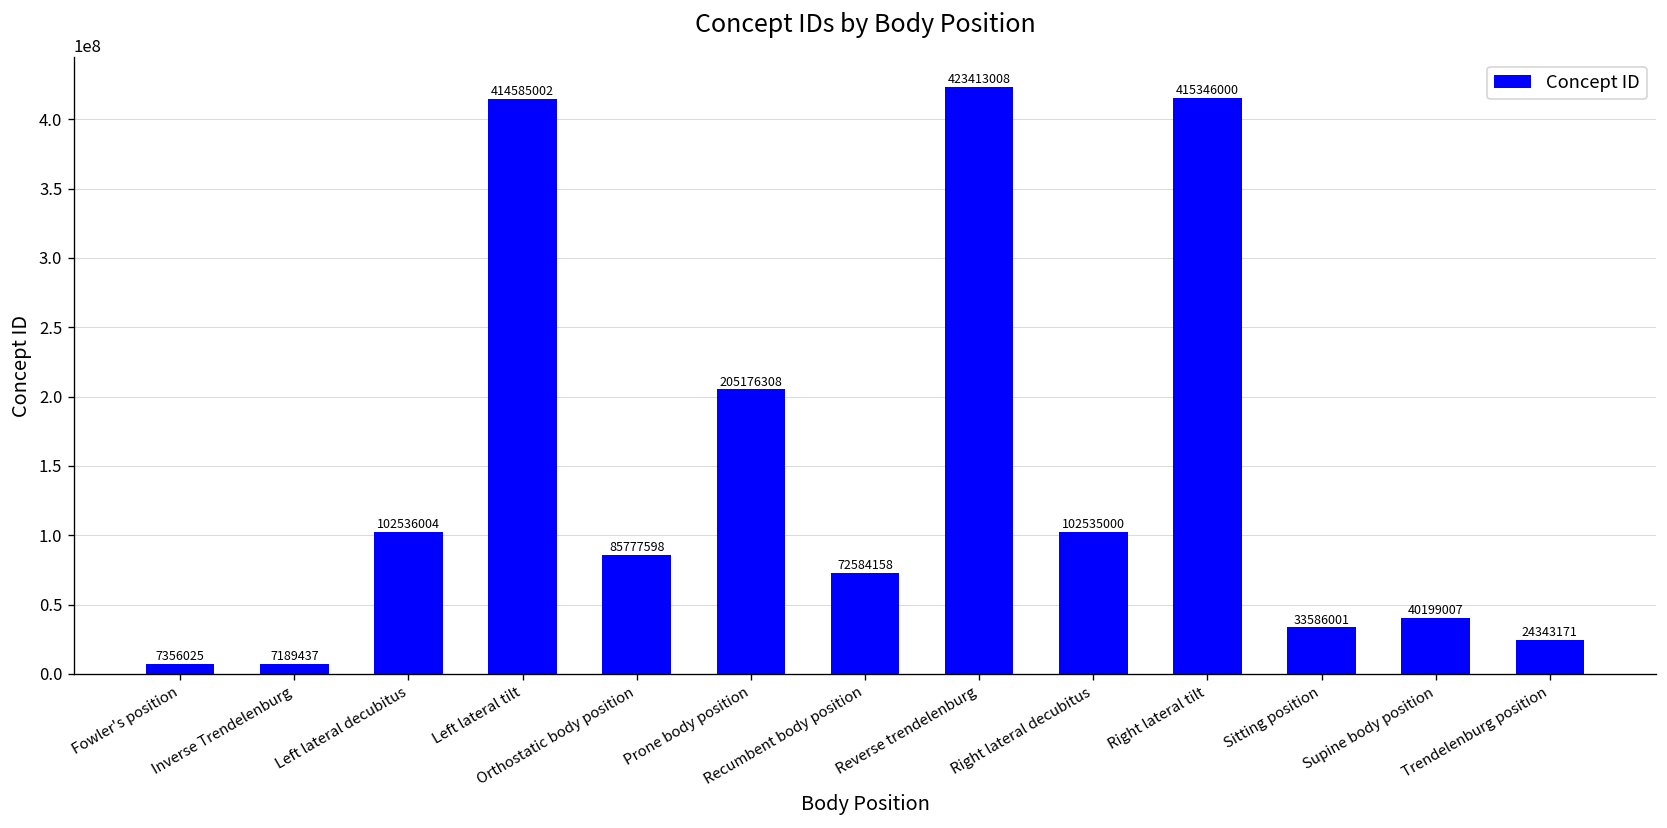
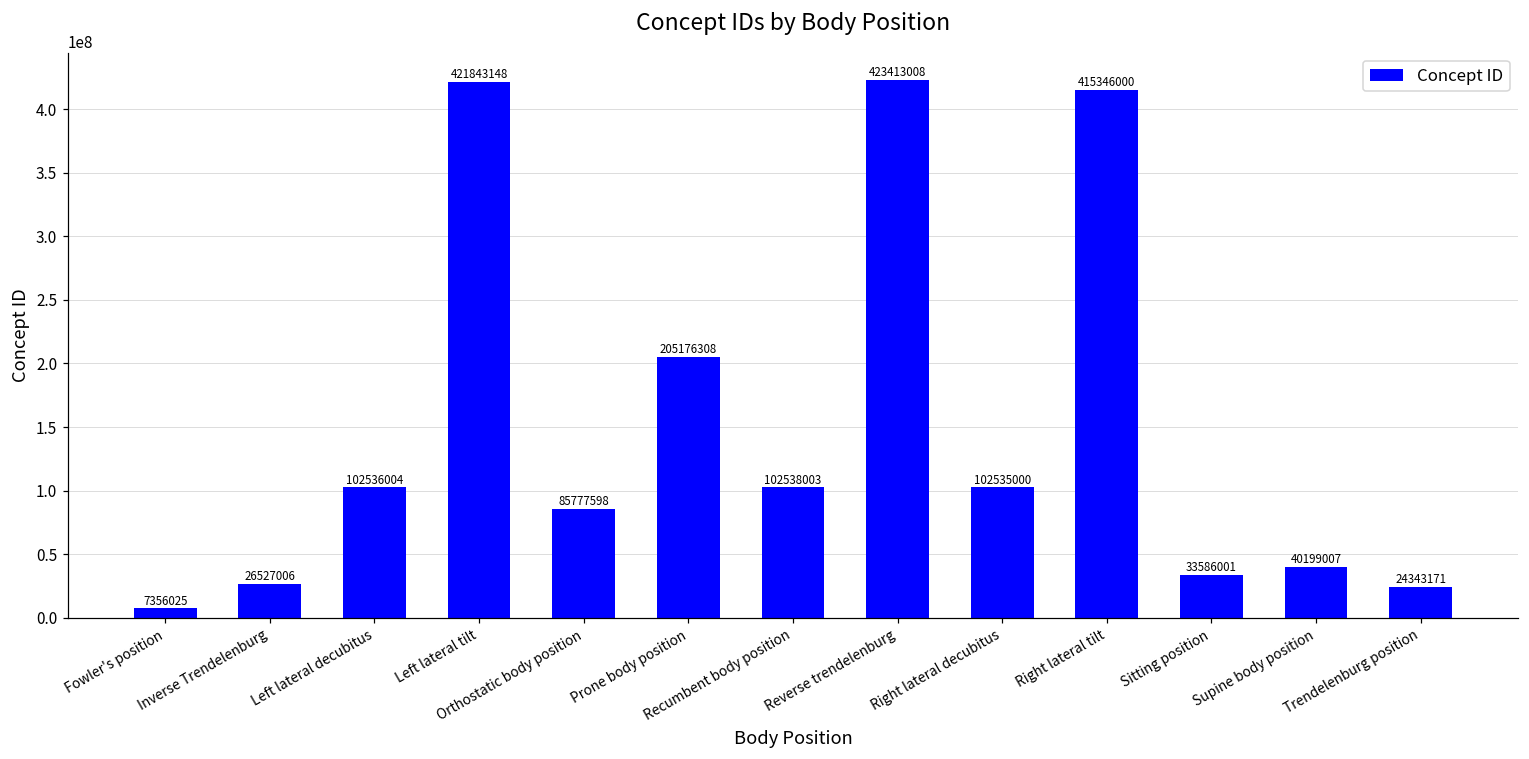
  {
    "Fowler's position": 7356025,
-   "Inverse Trendelenburg": 7189437,
+   "Inverse Trendelenburg": 26527006,
    "Left lateral decubitus": 102536004,
-   "Left lateral tilt": 414585002,
+   "Left lateral tilt": 421843148,
    "Orthostatic body position": 85777598,
    "Prone body position": 205176308,
-   "Recumbent body position": 72584158,
+   "Recumbent body position": 102538003,
    "Reverse trendelenburg": 423413008,
    "Right lateral decubitus": 102535000,
    "Right lateral tilt": 415346000,
    "Sitting position": 33586001,
    "Supine body position": 40199007,
    "Trendelenburg position": 24343171
  }
